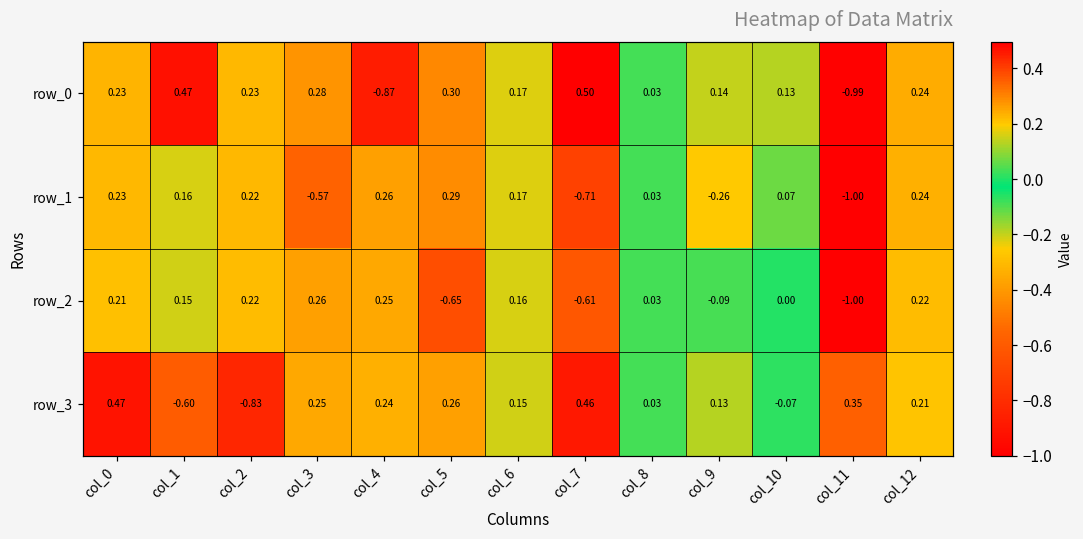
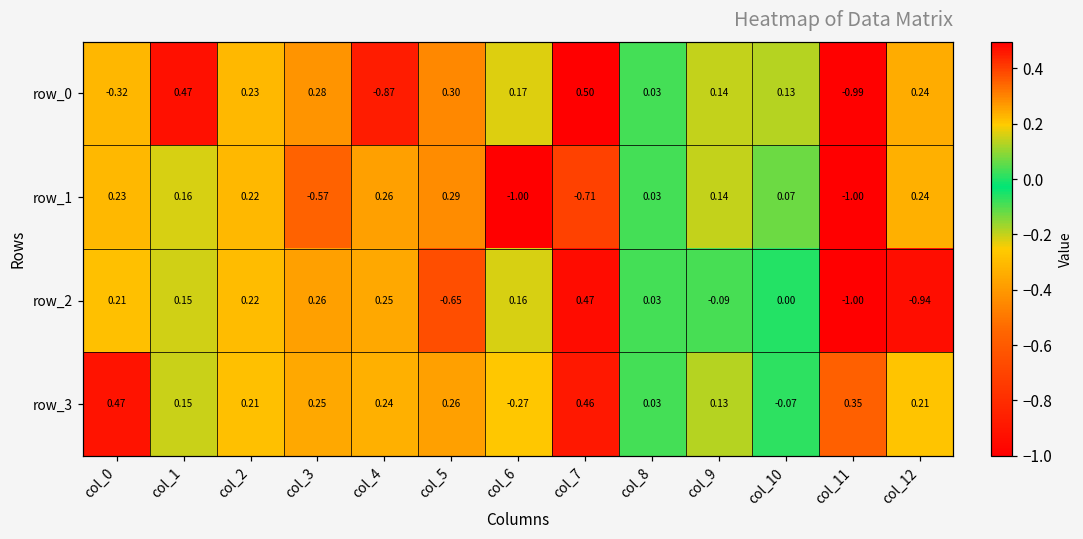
  {
    "row_0": {
-     "col_0": 0.23,
+     "col_0": -0.32,
      "col_1": 0.47,
      "col_2": 0.23,
      "col_3": 0.28,
      "col_4": -0.87,
      "col_5": 0.30,
      "col_6": 0.17,
      "col_7": 0.50,
      "col_8": 0.03,
      "col_9": 0.14,
      "col_10": 0.13,
      "col_11": -0.99,
      "col_12": 0.24
    },
    "row_1": {
      "col_0": 0.23,
      "col_1": 0.16,
      "col_2": 0.22,
      "col_3": -0.57,
      "col_4": 0.26,
      "col_5": 0.29,
-     "col_6": 0.17,
+     "col_6": -1.00,
      "col_7": -0.71,
      "col_8": 0.03,
-     "col_9": -0.26,
+     "col_9": 0.14,
      "col_10": 0.07,
      "col_11": -1.00,
      "col_12": 0.24
    },
    "row_2": {
      "col_0": 0.21,
      "col_1": 0.15,
      "col_2": 0.22,
      "col_3": 0.26,
      "col_4": 0.25,
      "col_5": -0.65,
      "col_6": 0.16,
-     "col_7": -0.61,
+     "col_7": 0.47,
      "col_8": 0.03,
      "col_9": -0.09,
      "col_10": 0.00,
      "col_11": -1.00,
-     "col_12": 0.22
+     "col_12": -0.94
    },
    "row_3": {
      "col_0": 0.47,
-     "col_1": -0.60,
-     "col_2": -0.83,
+     "col_1": 0.15,
+     "col_2": 0.21,
      "col_3": 0.25,
      "col_4": 0.24,
      "col_5": 0.26,
-     "col_6": 0.15,
+     "col_6": -0.27,
      "col_7": 0.46,
      "col_8": 0.03,
      "col_9": 0.13,
      "col_10": -0.07,
      "col_11": 0.35,
      "col_12": 0.21
    }
  }
